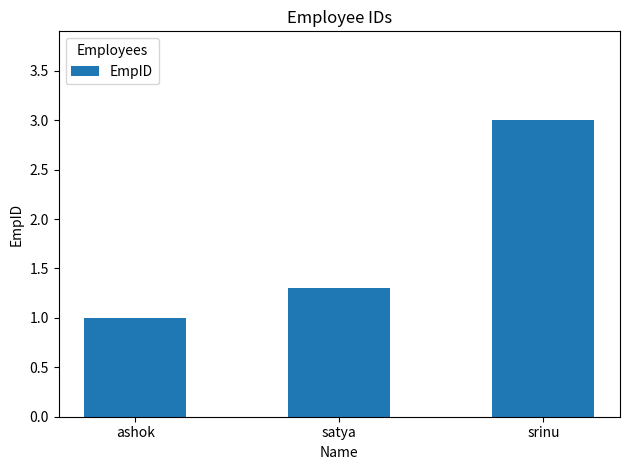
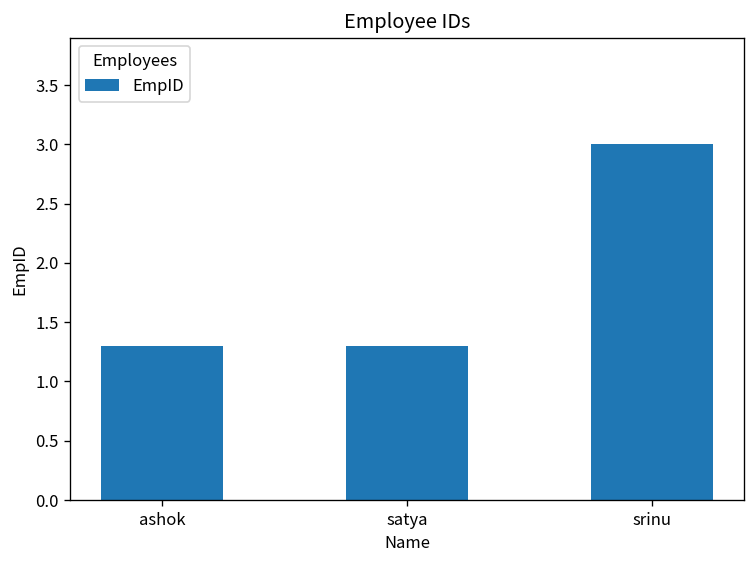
  {
-   "ashok": 1.0,
+   "ashok": 1.3,
    "satya": 1.3,
    "srinu": 3.0
  }
